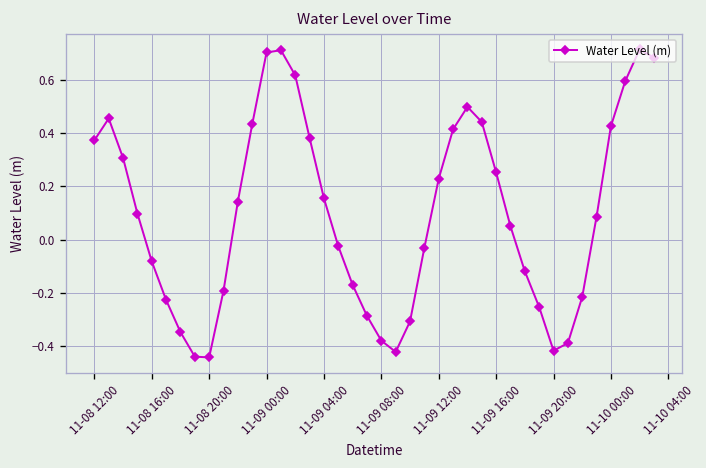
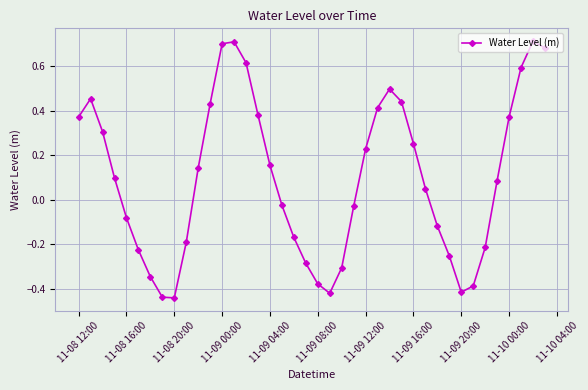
  {
    "11-08 12:00": 0.37,
    "11-08 16:00": -0.08,
    "11-08 20:00": -0.44,
    "11-09 00:00": 0.70,
    "11-09 04:00": 0.15,
    "11-09 08:00": -0.38,
    "11-09 12:00": 0.23,
    "11-09 16:00": 0.25,
    "11-09 20:00": -0.42,
-   "11-10 00:00": 0.43
+   "11-10 00:00": 0.37
  }
